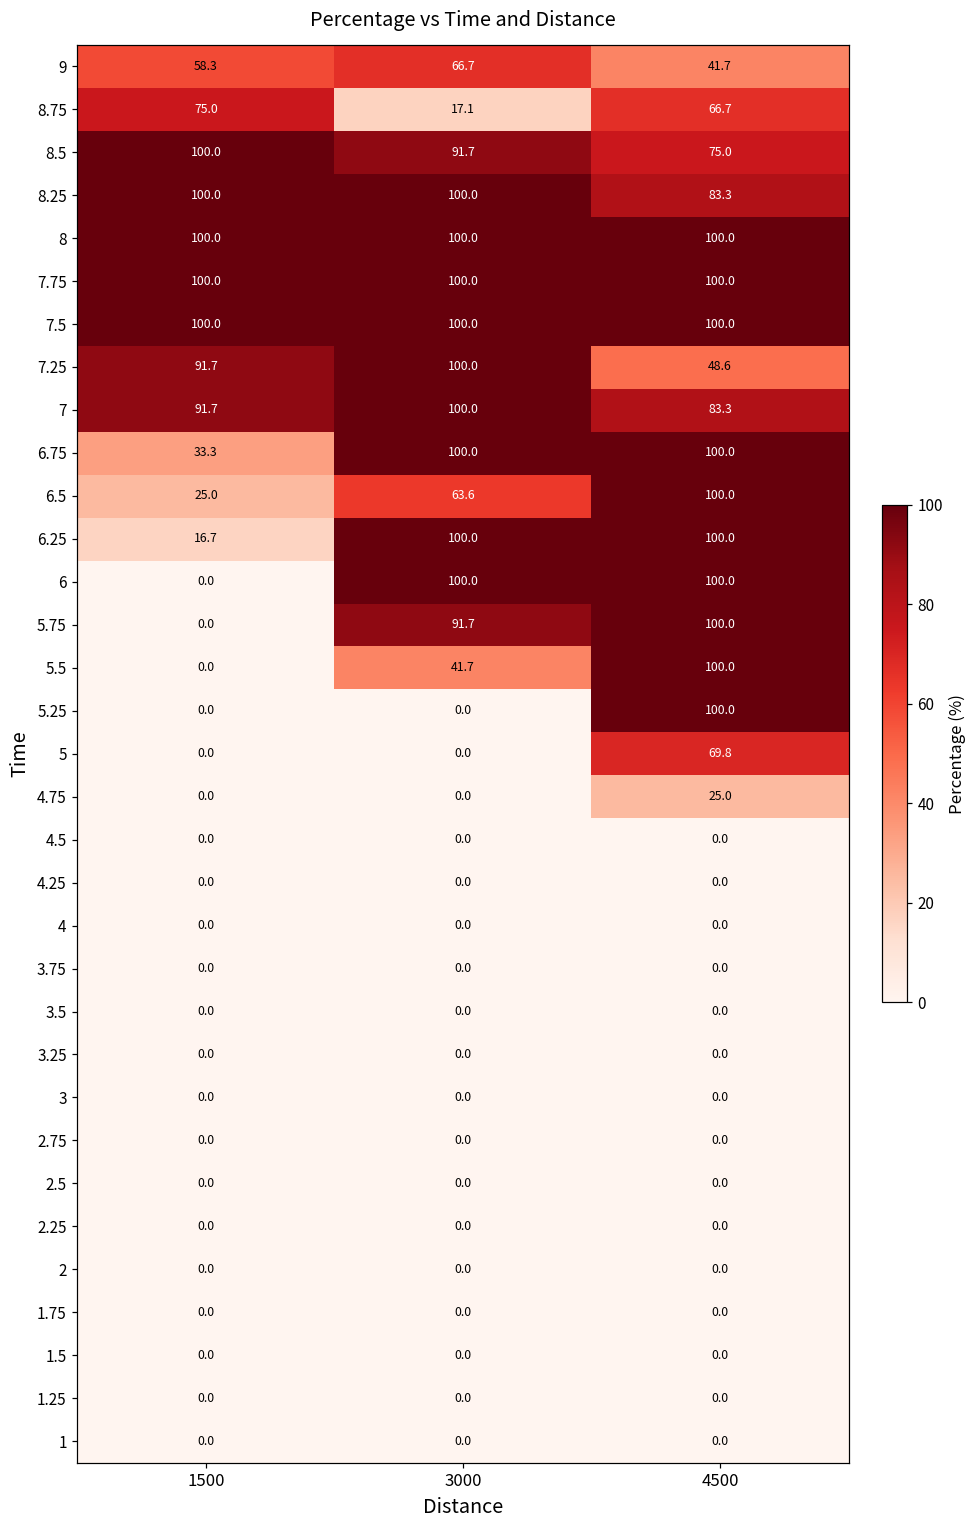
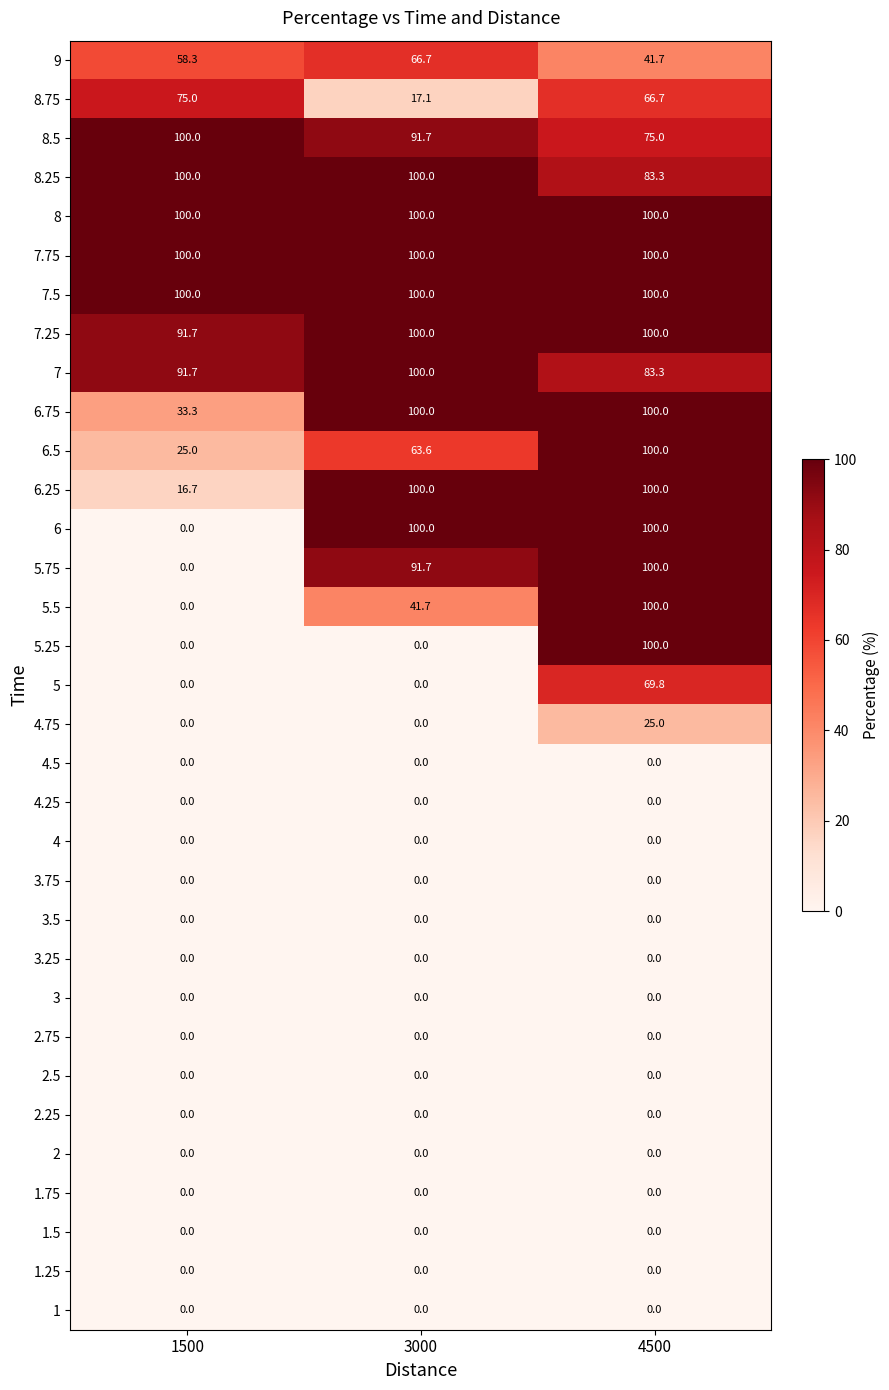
  {
    "9": {
      "1500": 58.3,
      "3000": 66.7,
      "4500": 41.7
    },
    "8.75": {
      "1500": 75.0,
      "3000": 17.1,
      "4500": 66.7
    },
    "8.5": {
      "1500": 100.0,
      "3000": 91.7,
      "4500": 75.0
    },
    "8.25": {
      "1500": 100.0,
      "3000": 100.0,
      "4500": 83.3
    },
    "8": {
      "1500": 100.0,
      "3000": 100.0,
      "4500": 100.0
    },
    "7.75": {
      "1500": 100.0,
      "3000": 100.0,
      "4500": 100.0
    },
    "7.5": {
      "1500": 100.0,
      "3000": 100.0,
      "4500": 100.0
    },
    "7.25": {
      "1500": 91.7,
      "3000": 100.0,
-     "4500": 48.6
+     "4500": 100.0
    },
    "7": {
      "1500": 91.7,
      "3000": 100.0,
      "4500": 83.3
    },
    "6.75": {
      "1500": 33.3,
      "3000": 100.0,
      "4500": 100.0
    },
    "6.5": {
      "1500": 25.0,
      "3000": 63.6,
      "4500": 100.0
    },
    "6.25": {
      "1500": 16.7,
      "3000": 100.0,
      "4500": 100.0
    },
    "6": {
      "1500": 0.0,
      "3000": 100.0,
      "4500": 100.0
    },
    "5.75": {
      "1500": 0.0,
      "3000": 91.7,
      "4500": 100.0
    },
    "5.5": {
      "1500": 0.0,
      "3000": 41.7,
      "4500": 100.0
    },
    "5.25": {
      "1500": 0.0,
      "3000": 0.0,
      "4500": 100.0
    },
    "5": {
      "1500": 0.0,
      "3000": 0.0,
      "4500": 69.8
    },
    "4.75": {
      "1500": 0.0,
      "3000": 0.0,
      "4500": 25.0
    },
    "4.5": {
      "1500": 0.0,
      "3000": 0.0,
      "4500": 0.0
    },
    "4.25": {
      "1500": 0.0,
      "3000": 0.0,
      "4500": 0.0
    },
    "4": {
      "1500": 0.0,
      "3000": 0.0,
      "4500": 0.0
    },
    "3.75": {
      "1500": 0.0,
      "3000": 0.0,
      "4500": 0.0
    },
    "3.5": {
      "1500": 0.0,
      "3000": 0.0,
      "4500": 0.0
    },
    "3.25": {
      "1500": 0.0,
      "3000": 0.0,
      "4500": 0.0
    },
    "3": {
      "1500": 0.0,
      "3000": 0.0,
      "4500": 0.0
    },
    "2.75": {
      "1500": 0.0,
      "3000": 0.0,
      "4500": 0.0
    },
    "2.5": {
      "1500": 0.0,
      "3000": 0.0,
      "4500": 0.0
    },
    "2.25": {
      "1500": 0.0,
      "3000": 0.0,
      "4500": 0.0
    },
    "2": {
      "1500": 0.0,
      "3000": 0.0,
      "4500": 0.0
    },
    "1.75": {
      "1500": 0.0,
      "3000": 0.0,
      "4500": 0.0
    },
    "1.5": {
      "1500": 0.0,
      "3000": 0.0,
      "4500": 0.0
    },
    "1.25": {
      "1500": 0.0,
      "3000": 0.0,
      "4500": 0.0
    },
    "1": {
      "1500": 0.0,
      "3000": 0.0,
      "4500": 0.0
    }
  }
